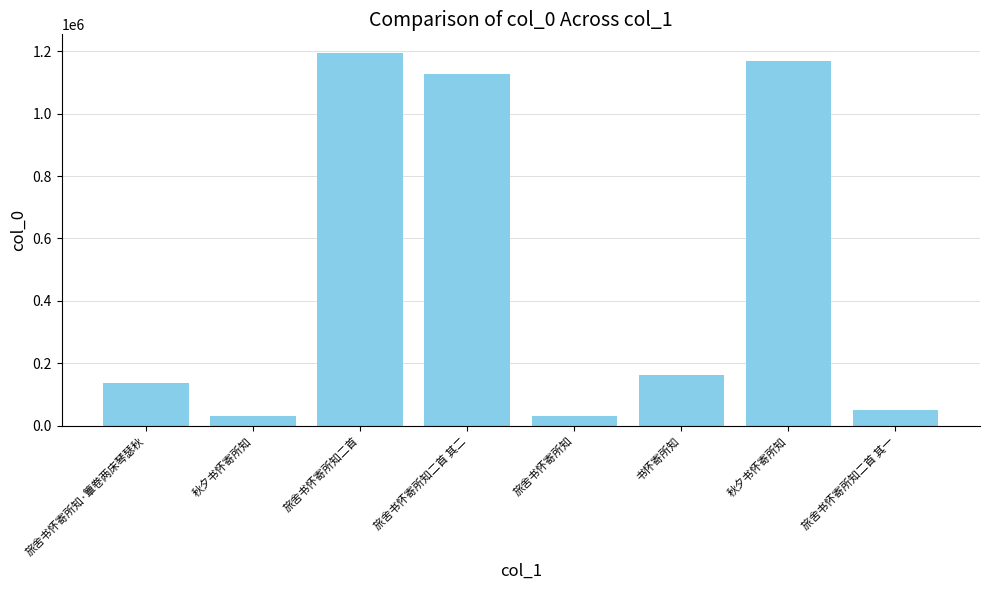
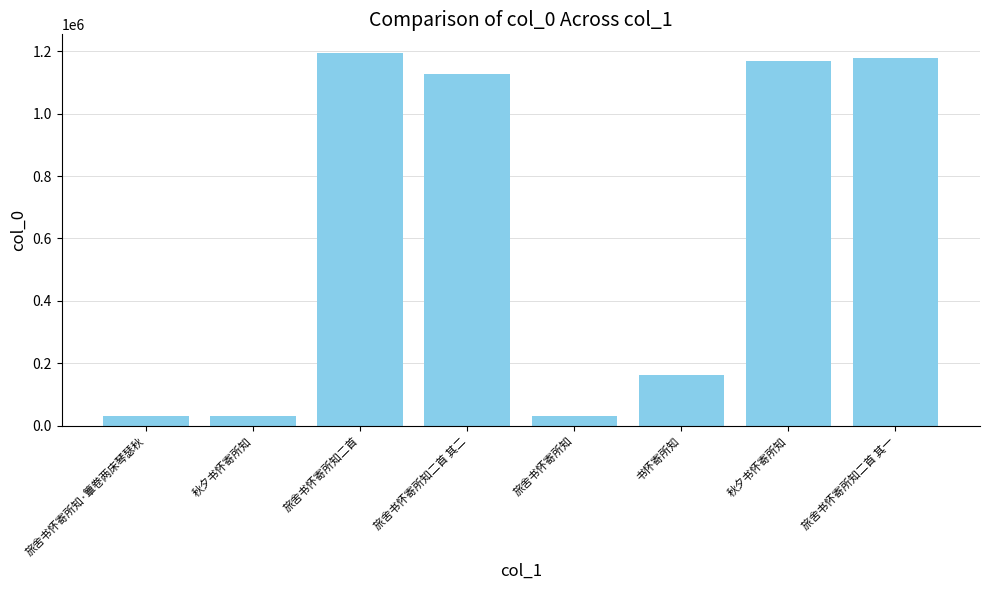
  {
-   "旅舍书怀寄所知·簟卷两床琴瑟秋": 140000,
+   "旅舍书怀寄所知·簟卷两床琴瑟秋": 30000,
    "旅舍书怀寄所知二首": 1190000,
    "旅舍书怀寄所知二首 其二": 1130000,
    "旅舍书怀寄所知": 30000,
    "书怀寄所知": 160000,
-   "旅舍书怀寄所知二首 其一": 50000
+   "旅舍书怀寄所知二首 其一": 1180000
  }
